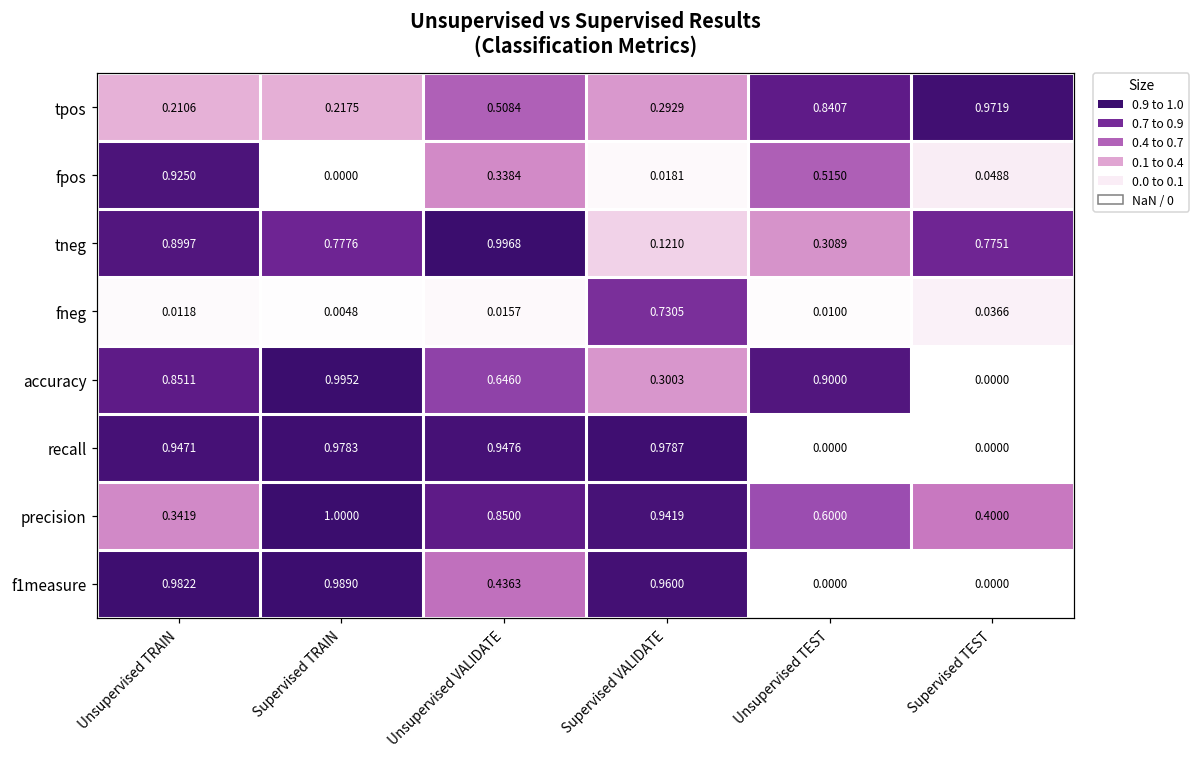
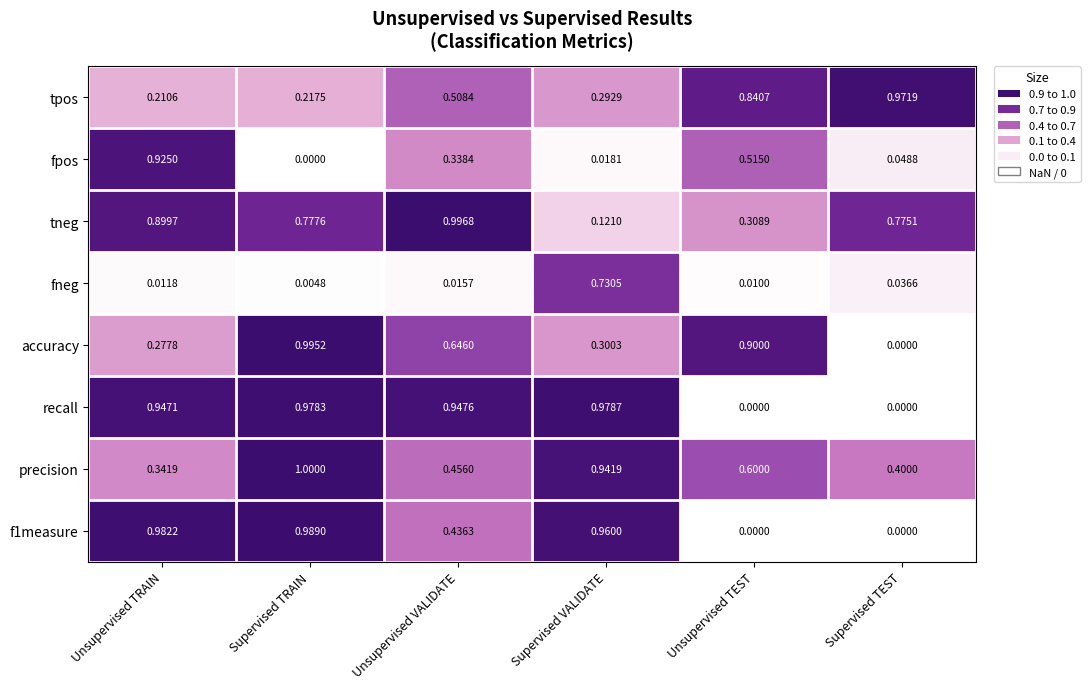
  {
    "tpos": {
      "Unsupervised TRAIN": 0.2106,
      "Supervised TRAIN": 0.2175,
      "Unsupervised VALIDATE": 0.5084,
      "Supervised VALIDATE": 0.2929,
      "Unsupervised TEST": 0.8407,
      "Supervised TEST": 0.9719
    },
    "fpos": {
      "Unsupervised TRAIN": 0.9250,
      "Supervised TRAIN": 0.0000,
      "Unsupervised VALIDATE": 0.3384,
      "Supervised VALIDATE": 0.0181,
      "Unsupervised TEST": 0.5150,
      "Supervised TEST": 0.0488
    },
    "tneg": {
      "Unsupervised TRAIN": 0.8997,
      "Supervised TRAIN": 0.7776,
      "Unsupervised VALIDATE": 0.9968,
      "Supervised VALIDATE": 0.1210,
      "Unsupervised TEST": 0.3089,
      "Supervised TEST": 0.7751
    },
    "fneg": {
      "Unsupervised TRAIN": 0.0118,
      "Supervised TRAIN": 0.0048,
      "Unsupervised VALIDATE": 0.0157,
      "Supervised VALIDATE": 0.7305,
      "Unsupervised TEST": 0.0100,
      "Supervised TEST": 0.0366
    },
    "accuracy": {
-     "Unsupervised TRAIN": 0.8511,
+     "Unsupervised TRAIN": 0.2778,
      "Supervised TRAIN": 0.9952,
      "Unsupervised VALIDATE": 0.6460,
      "Supervised VALIDATE": 0.3003,
      "Unsupervised TEST": 0.9000,
      "Supervised TEST": 0.0000
    },
    "recall": {
      "Unsupervised TRAIN": 0.9471,
      "Supervised TRAIN": 0.9783,
      "Unsupervised VALIDATE": 0.9476,
      "Supervised VALIDATE": 0.9787,
      "Unsupervised TEST": 0.0000,
      "Supervised TEST": 0.0000
    },
    "precision": {
      "Unsupervised TRAIN": 0.3419,
      "Supervised TRAIN": 1.0000,
-     "Unsupervised VALIDATE": 0.8500,
+     "Unsupervised VALIDATE": 0.4560,
      "Supervised VALIDATE": 0.9419,
      "Unsupervised TEST": 0.6000,
      "Supervised TEST": 0.4000
    },
    "f1measure": {
      "Unsupervised TRAIN": 0.9822,
      "Supervised TRAIN": 0.9890,
      "Unsupervised VALIDATE": 0.4363,
      "Supervised VALIDATE": 0.9600,
      "Unsupervised TEST": 0.0000,
      "Supervised TEST": 0.0000
    }
  }
